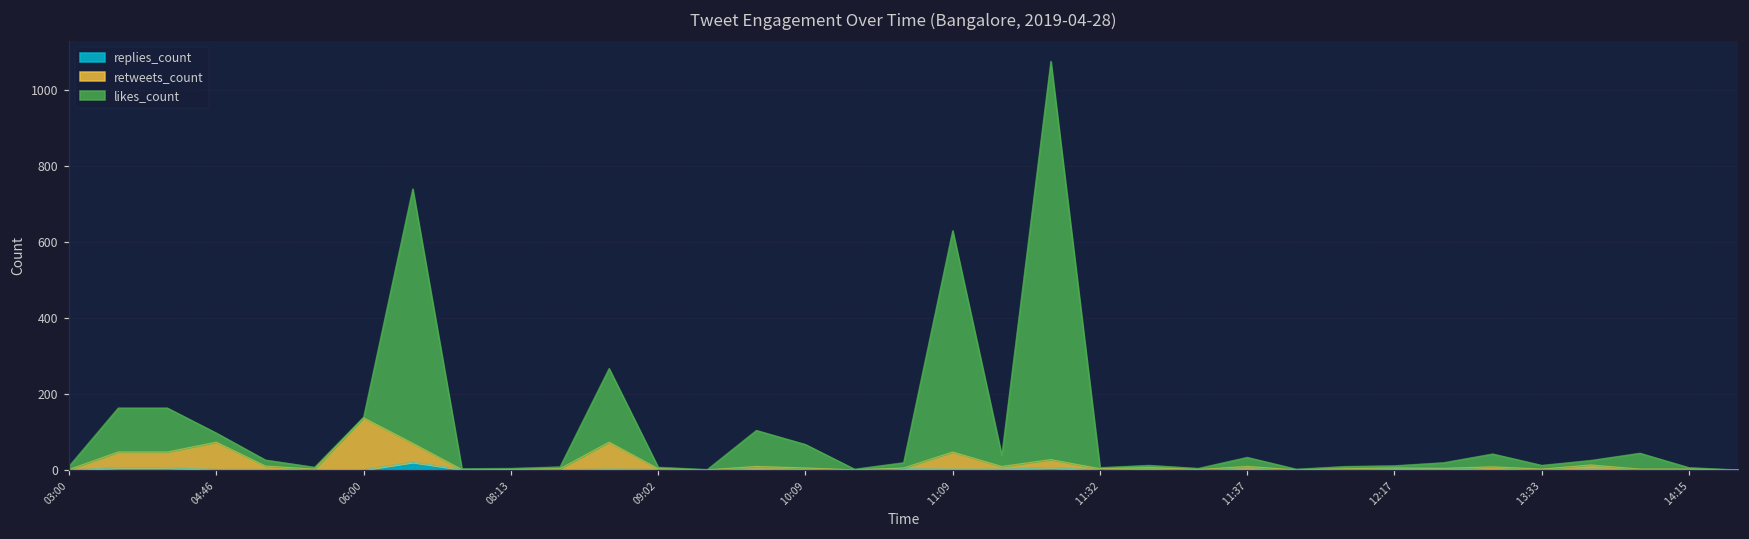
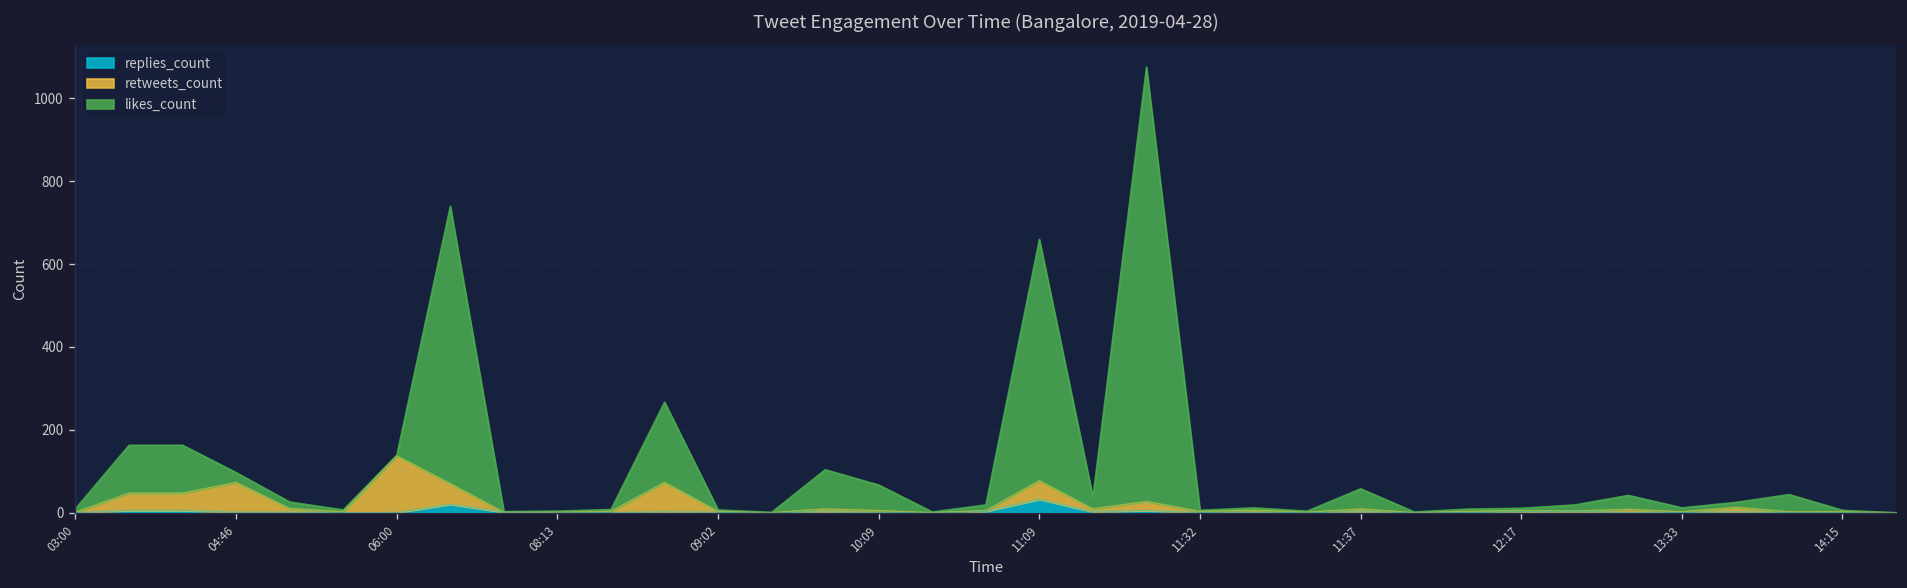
  {
    "replies_count": {
      "04:46": 0,
      "06:00": 0,
-     "11:09": 0
+     "11:09": 30
    },
    "retweets_count": {
      "04:46": 70,
      "11:09": 50
    },
    "likes_count": {
      "03:00": 10,
      "04:46": 20,
      "10:09": 60,
      "11:09": 580,
-     "11:37": 20,
+     "11:37": 50,
      "13:33": 10
    }
  }
